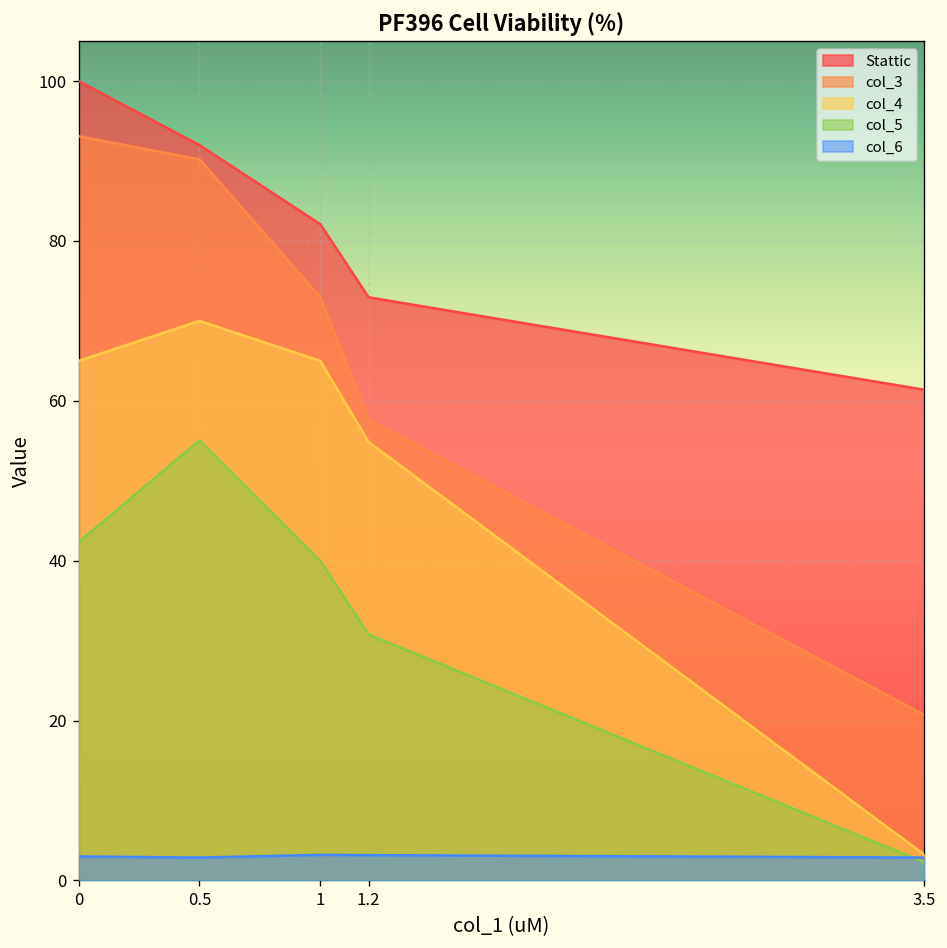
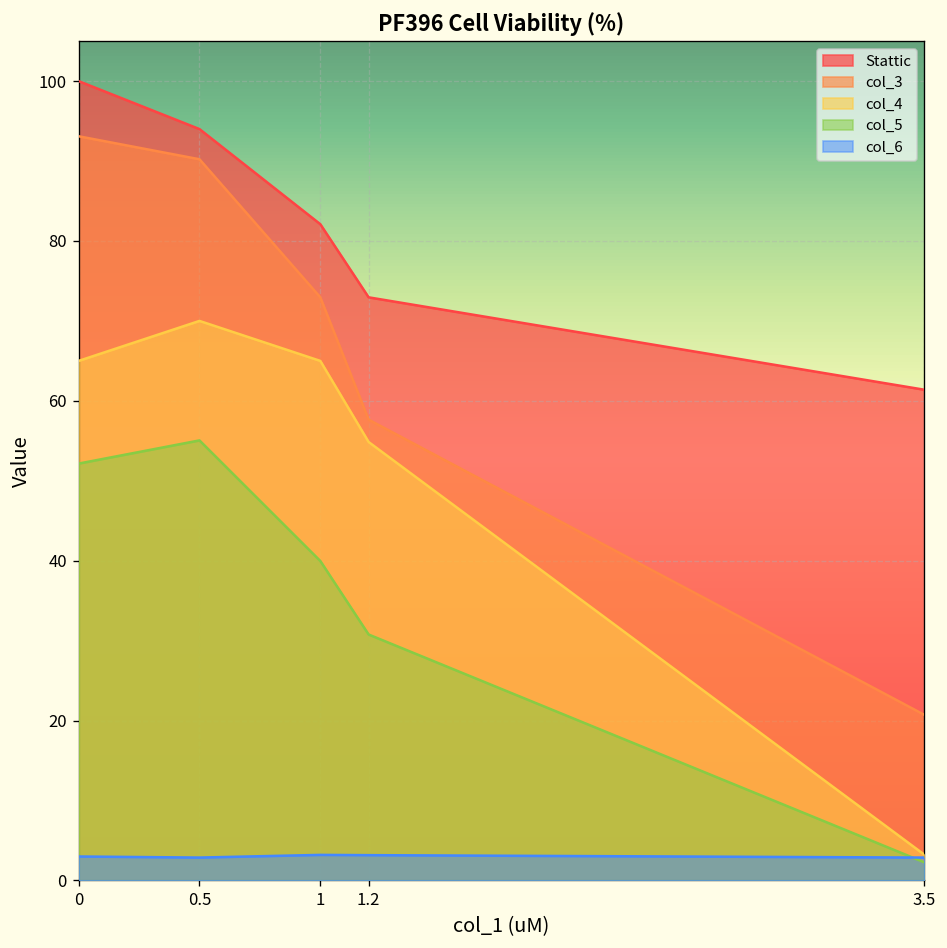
  {
    "Stattic": {
      "0": 100,
-     "0.5": 92,
+     "0.5": 94,
      "1": 82,
      "1.2": 73,
      "3.5": 61
    },
    "col_3": {
      "0": 93,
      "0.5": 90,
      "1": 73,
      "1.2": 58,
      "3.5": 21
    },
    "col_4": {
      "0": 65,
      "0.5": 70,
      "1": 65,
      "1.2": 55
    },
    "col_5": {
-     "0": 42,
+     "0": 52,
      "0.5": 55,
      "1": 40,
      "1.2": 31,
      "3.5": 2
    },
    "col_6": {
      "0": 3,
      "0.5": 3,
      "1": 3,
      "1.2": 3
    }
  }
